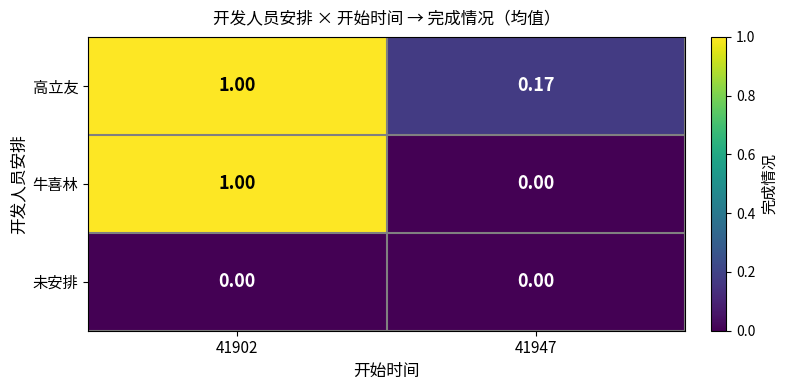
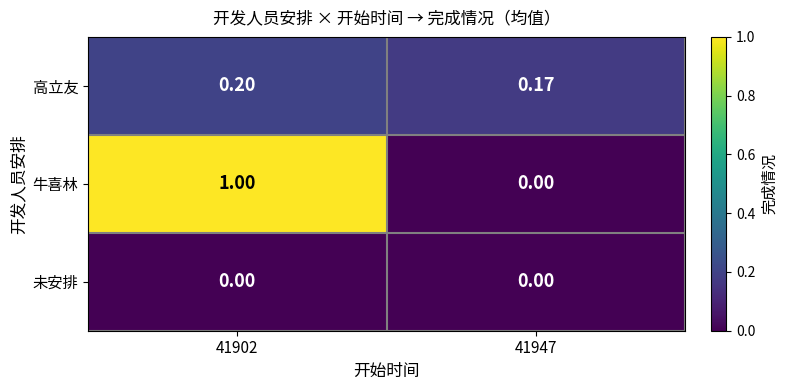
  {
    "高立友": {
-     "41902": 1.00,
+     "41902": 0.20,
      "41947": 0.17
    },
    "牛喜林": {
      "41902": 1.00,
      "41947": 0.00
    },
    "未安排": {
      "41902": 0.00,
      "41947": 0.00
    }
  }
